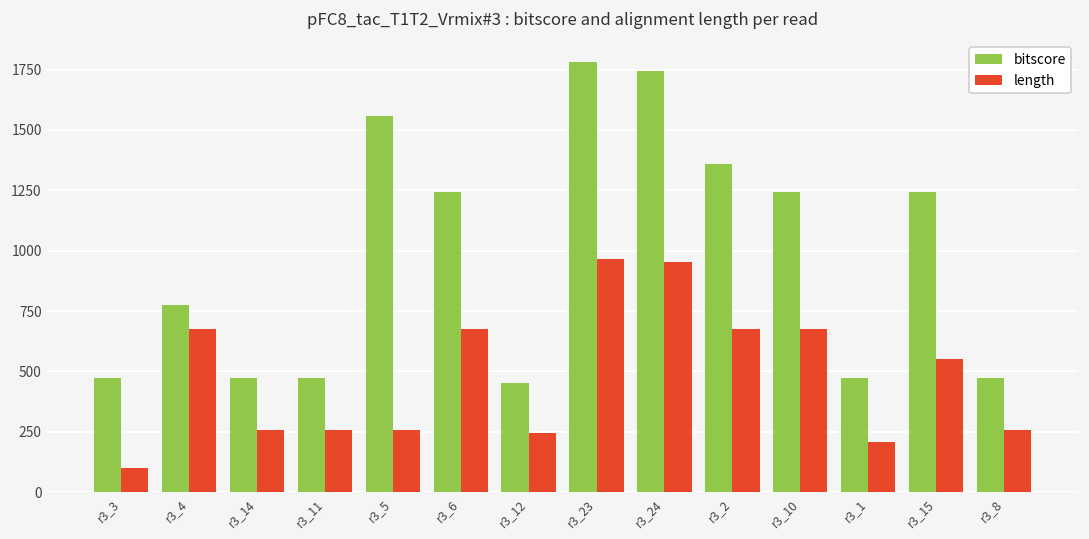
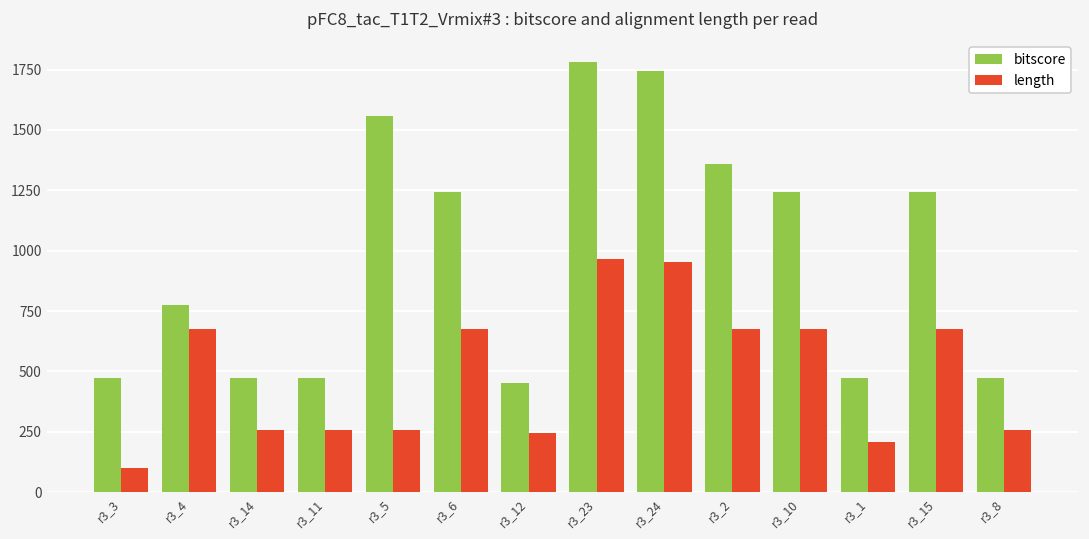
  {
    "bitscore": {
      "r3_3": 470,
      "r3_4": 780,
      "r3_14": 470,
      "r3_11": 470,
      "r3_5": 1560,
      "r3_6": 1250,
      "r3_12": 450,
      "r3_23": 1780,
      "r3_24": 1740,
      "r3_2": 1360,
      "r3_10": 1250,
      "r3_1": 470,
      "r3_15": 1250,
      "r3_8": 470
    },
    "length": {
      "r3_3": 100,
      "r3_4": 670,
      "r3_14": 260,
      "r3_11": 260,
      "r3_5": 260,
      "r3_6": 670,
      "r3_12": 240,
      "r3_23": 970,
      "r3_24": 950,
      "r3_2": 670,
      "r3_10": 670,
      "r3_1": 210,
-     "r3_15": 550,
+     "r3_15": 670,
      "r3_8": 260
    }
  }
